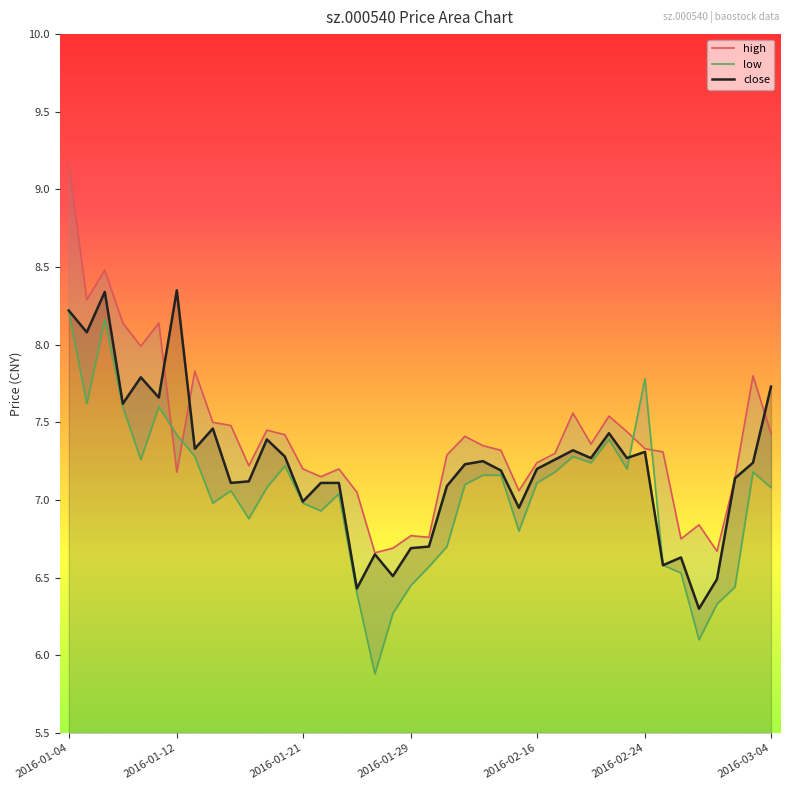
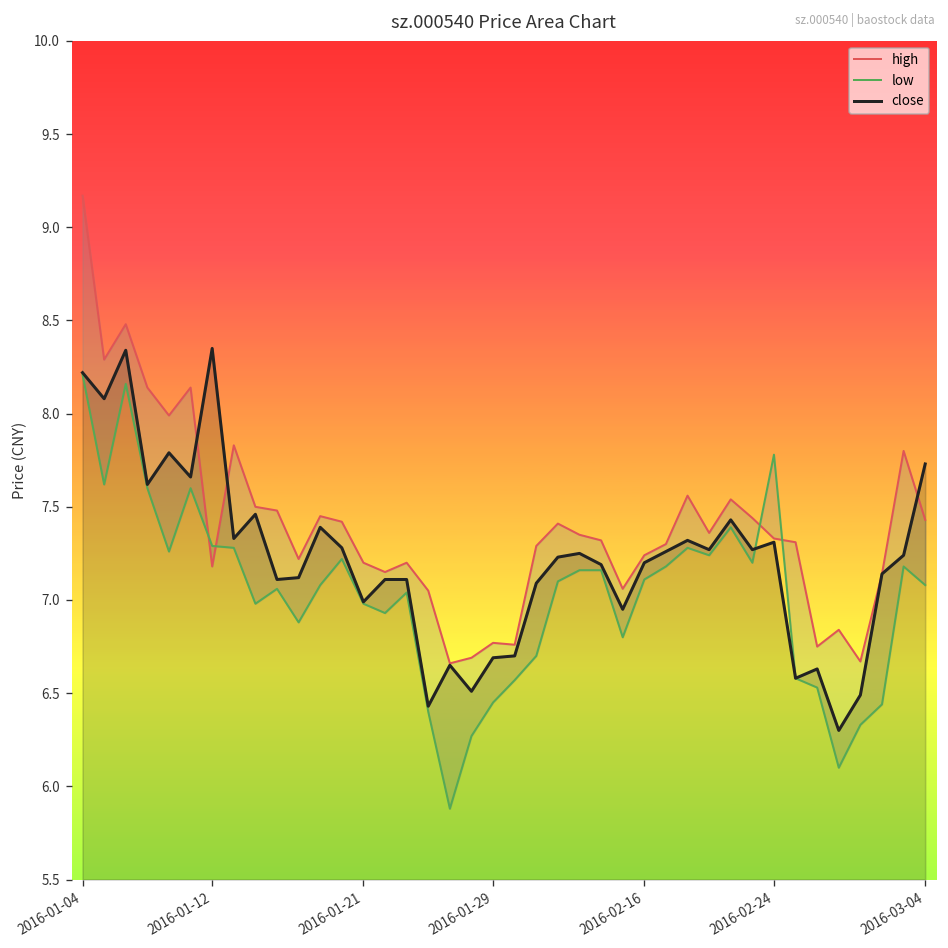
  {
    "high": {
      "2016-01-12": 7.18,
      "2016-02-24": 7.33
    },
    "low": {
-     "2016-01-12": 7.42,
+     "2016-01-12": 7.29,
      "2016-01-29": 6.45,
      "2016-02-16": 7.11,
      "2016-03-04": 7.08
    },
    "close": {
      "2016-01-12": 8.35,
      "2016-01-29": 6.69,
      "2016-02-16": 7.20,
      "2016-02-24": 7.31,
      "2016-03-04": 7.73
    }
  }
